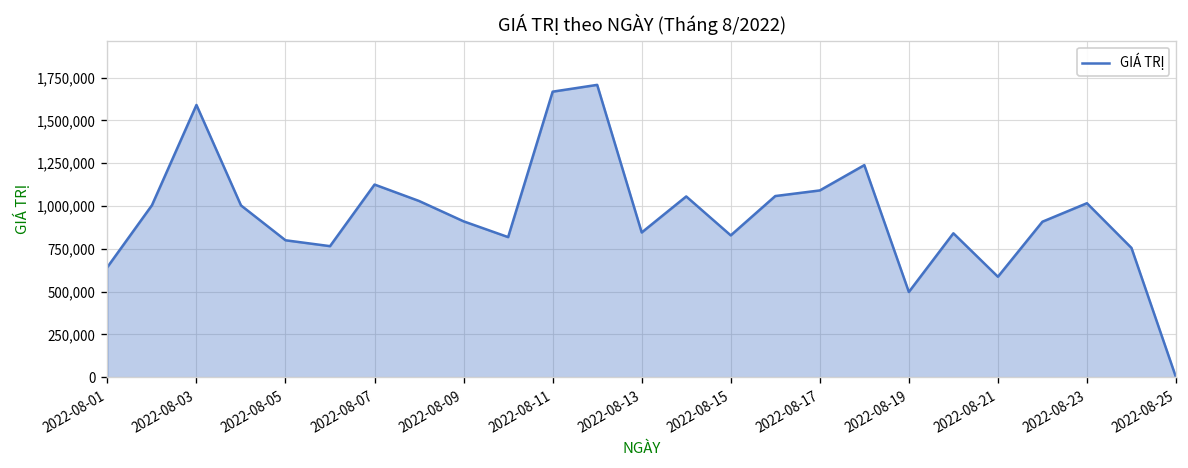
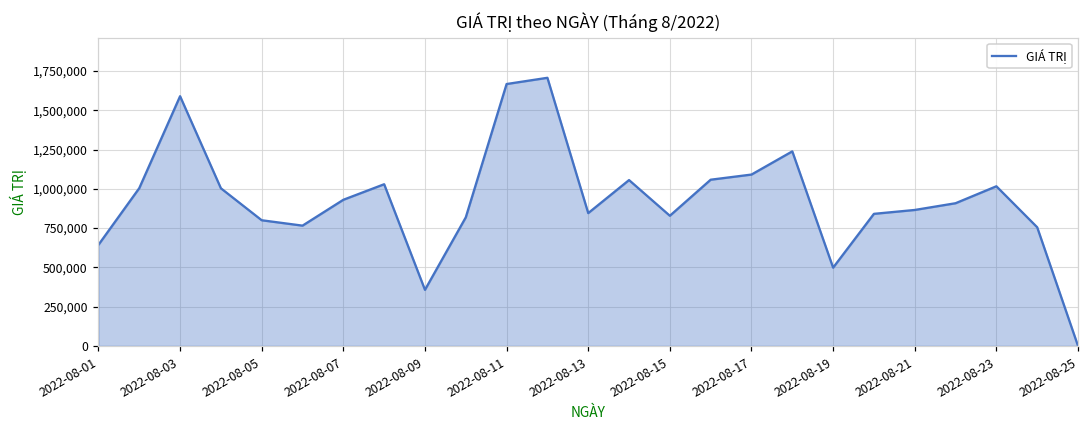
  {
    "2022-08-01": "640,000",
    "2022-08-03": "1,590,000",
    "2022-08-05": "800,000",
-   "2022-08-07": "1,130,000",
-   "2022-08-09": "910,000",
+   "2022-08-07": "930,000",
+   "2022-08-09": "360,000",
    "2022-08-11": "1,670,000",
    "2022-08-13": "850,000",
    "2022-08-15": "830,000",
    "2022-08-17": "1,090,000",
    "2022-08-19": "500,000",
-   "2022-08-21": "590,000",
+   "2022-08-21": "870,000",
    "2022-08-23": "1,020,000",
    "2022-08-25": "0"
  }
